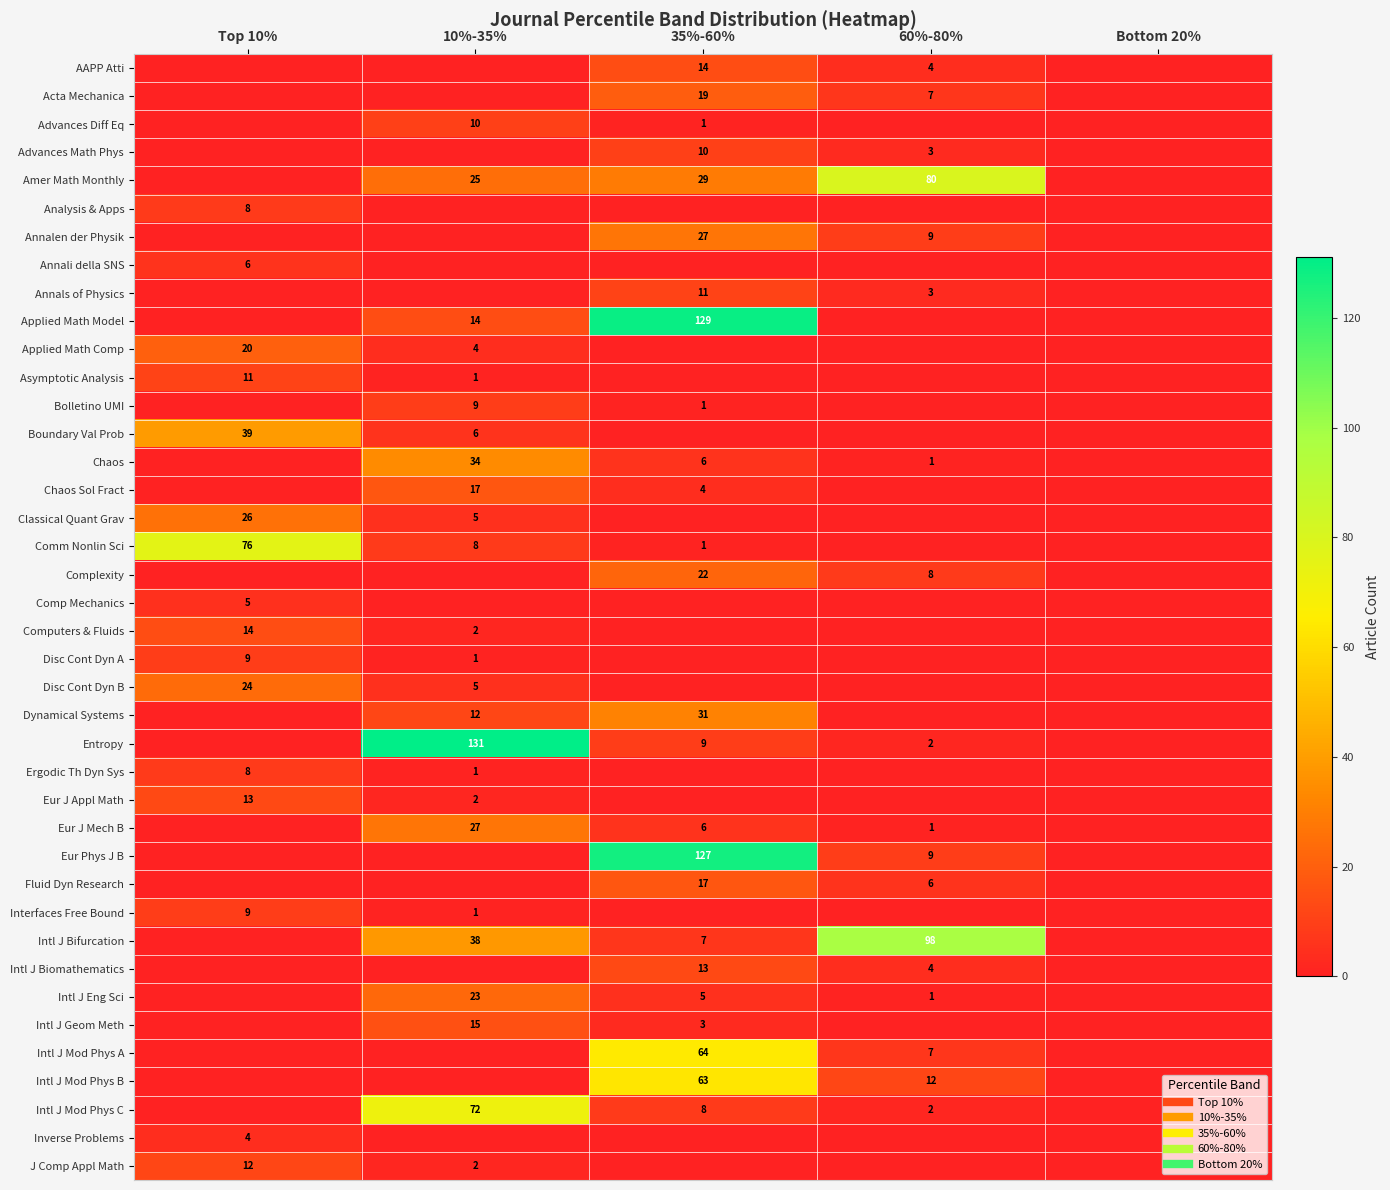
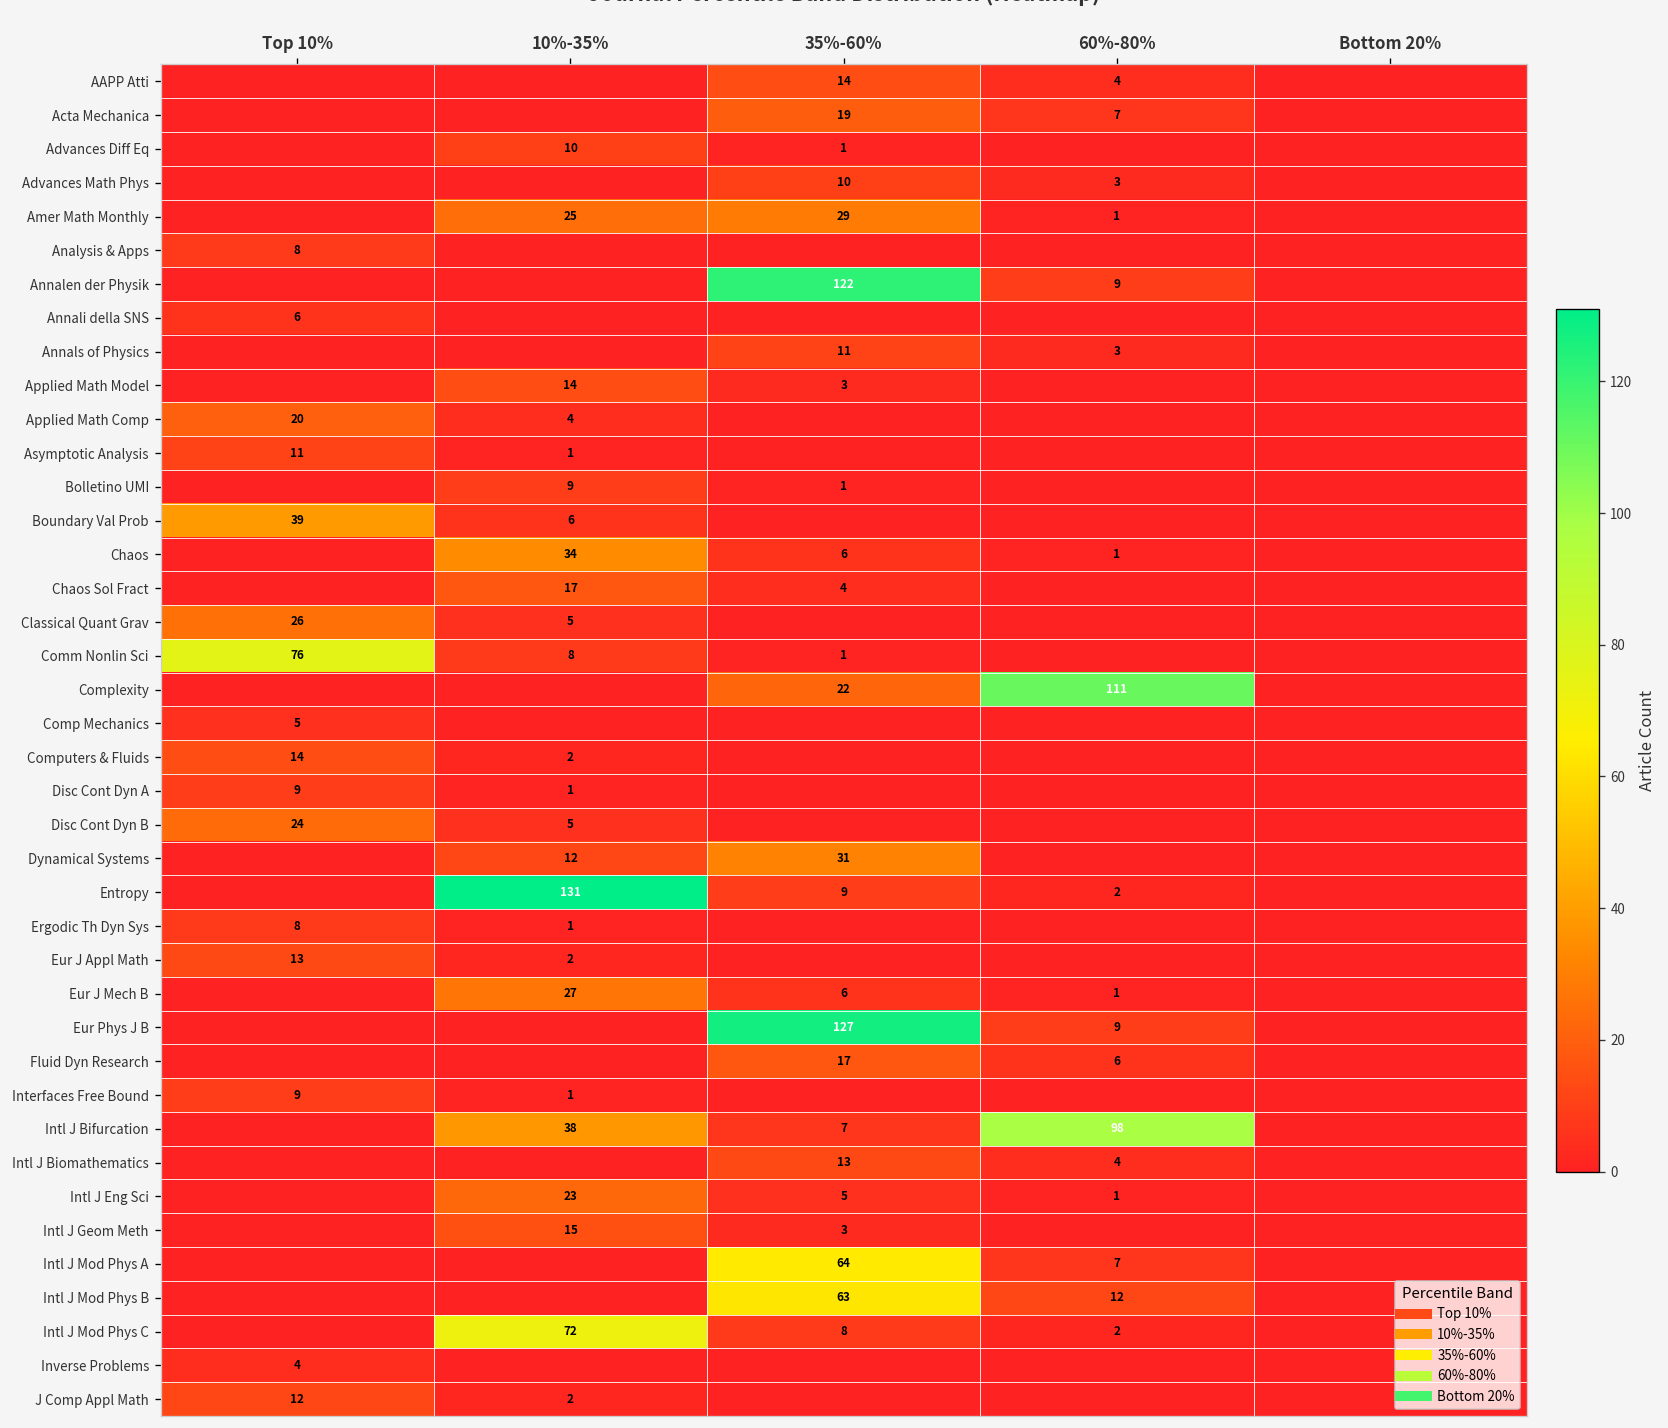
  {
    "AAPP Atti": {
      "35%-60%": 14,
      "60%-80%": 4
    },
    "Acta Mechanica": {
      "35%-60%": 19,
      "60%-80%": 7
    },
    "Advances Diff Eq": {
      "10%-35%": 10,
      "35%-60%": 1
    },
    "Advances Math Phys": {
      "35%-60%": 10,
      "60%-80%": 3
    },
    "Amer Math Monthly": {
      "10%-35%": 25,
      "35%-60%": 29,
-     "60%-80%": 80
+     "60%-80%": 1
    },
    "Analysis & Apps": {
      "Top 10%": 8
    },
    "Annalen der Physik": {
-     "35%-60%": 27,
+     "35%-60%": 122,
      "60%-80%": 9
    },
    "Annali della SNS": {
      "Top 10%": 6
    },
    "Annals of Physics": {
      "35%-60%": 11,
      "60%-80%": 3
    },
    "Applied Math Model": {
      "10%-35%": 14,
-     "35%-60%": 129
+     "35%-60%": 3
    },
    "Applied Math Comp": {
      "Top 10%": 20,
      "10%-35%": 4
    },
    "Asymptotic Analysis": {
      "Top 10%": 11,
      "10%-35%": 1
    },
    "Bolletino UMI": {
      "10%-35%": 9,
      "35%-60%": 1
    },
    "Boundary Val Prob": {
      "Top 10%": 39,
      "10%-35%": 6
    },
    "Chaos": {
      "10%-35%": 34,
      "35%-60%": 6,
      "60%-80%": 1
    },
    "Chaos Sol Fract": {
      "10%-35%": 17,
      "35%-60%": 4
    },
    "Classical Quant Grav": {
      "Top 10%": 26,
      "10%-35%": 5
    },
    "Comm Nonlin Sci": {
      "Top 10%": 76,
      "10%-35%": 8,
      "35%-60%": 1
    },
    "Complexity": {
      "35%-60%": 22,
-     "60%-80%": 8
+     "60%-80%": 111
    },
    "Comp Mechanics": {
      "Top 10%": 5
    },
    "Computers & Fluids": {
      "Top 10%": 14,
      "10%-35%": 2
    },
    "Disc Cont Dyn A": {
      "Top 10%": 9,
      "10%-35%": 1
    },
    "Disc Cont Dyn B": {
      "Top 10%": 24,
      "10%-35%": 5
    },
    "Dynamical Systems": {
      "10%-35%": 12,
      "35%-60%": 31
    },
    "Entropy": {
      "10%-35%": 131,
      "35%-60%": 9,
      "60%-80%": 2
    },
    "Ergodic Th Dyn Sys": {
      "Top 10%": 8,
      "10%-35%": 1
    },
    "Eur J Appl Math": {
      "Top 10%": 13,
      "10%-35%": 2
    },
    "Eur J Mech B": {
      "10%-35%": 27,
      "35%-60%": 6,
      "60%-80%": 1
    },
    "Eur Phys J B": {
      "35%-60%": 127,
      "60%-80%": 9
    },
    "Fluid Dyn Research": {
      "35%-60%": 17,
      "60%-80%": 6
    },
    "Interfaces Free Bound": {
      "Top 10%": 9,
      "10%-35%": 1
    },
    "Intl J Bifurcation": {
      "10%-35%": 38,
      "35%-60%": 7,
      "60%-80%": 98
    },
    "Intl J Biomathematics": {
      "35%-60%": 13,
      "60%-80%": 4
    },
    "Intl J Eng Sci": {
      "10%-35%": 23,
      "35%-60%": 5,
      "60%-80%": 1
    },
    "Intl J Geom Meth": {
      "10%-35%": 15,
      "35%-60%": 3
    },
    "Intl J Mod Phys A": {
      "35%-60%": 64,
      "60%-80%": 7
    },
    "Intl J Mod Phys B": {
      "35%-60%": 63,
      "60%-80%": 12
    },
    "Intl J Mod Phys C": {
      "10%-35%": 72,
      "35%-60%": 8,
      "60%-80%": 2
    },
    "Inverse Problems": {
      "Top 10%": 4
    },
    "J Comp Appl Math": {
      "Top 10%": 12,
      "10%-35%": 2
    }
  }
